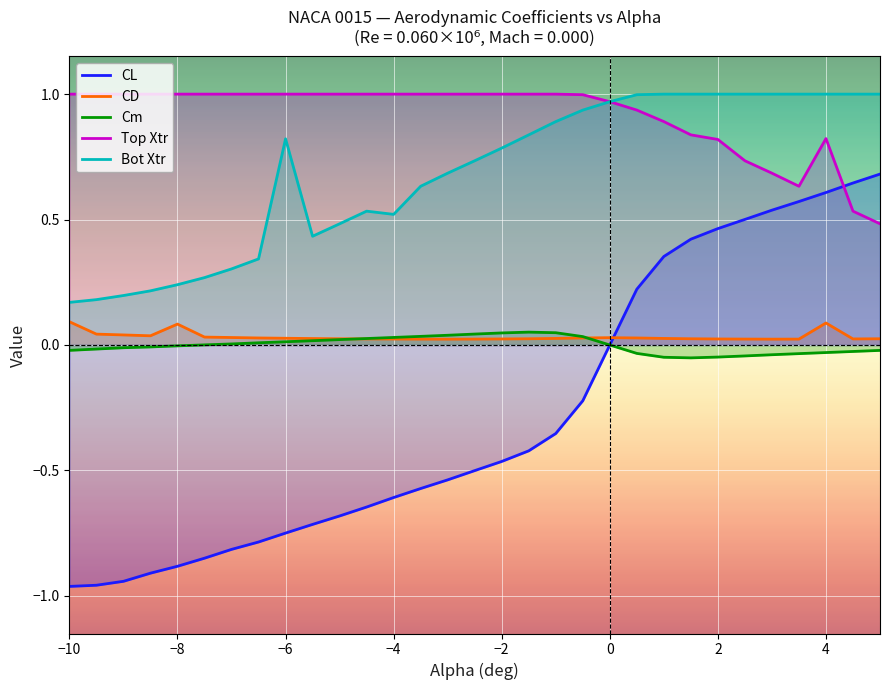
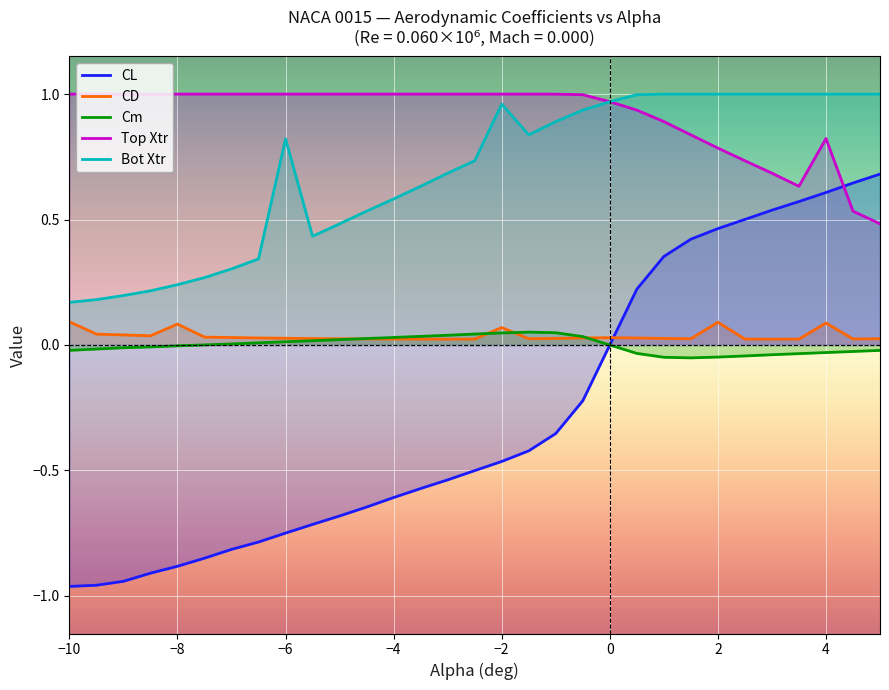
  {
    "CD": {
      "−10": 0.09,
      "−8": 0.08,
      "−6": 0.03,
-     "−2": 0.02,
+     "−2": 0.07,
      "0": 0.03,
-     "2": 0.02,
+     "2": 0.09,
      "4": 0.09
    },
    "Top Xtr": {
      "−10": 1.00,
      "−8": 1.00,
      "−6": 1.00,
      "−4": 1.00,
      "−2": 1.00,
-     "2": 0.82,
+     "2": 0.78,
      "4": 0.82
    },
    "Bot Xtr": {
      "−10": 0.17,
      "−8": 0.24,
      "−6": 0.82,
-     "−4": 0.52,
-     "−2": 0.78,
+     "−4": 0.58,
+     "−2": 0.96,
      "2": 1.00,
      "4": 1.00
    }
  }
